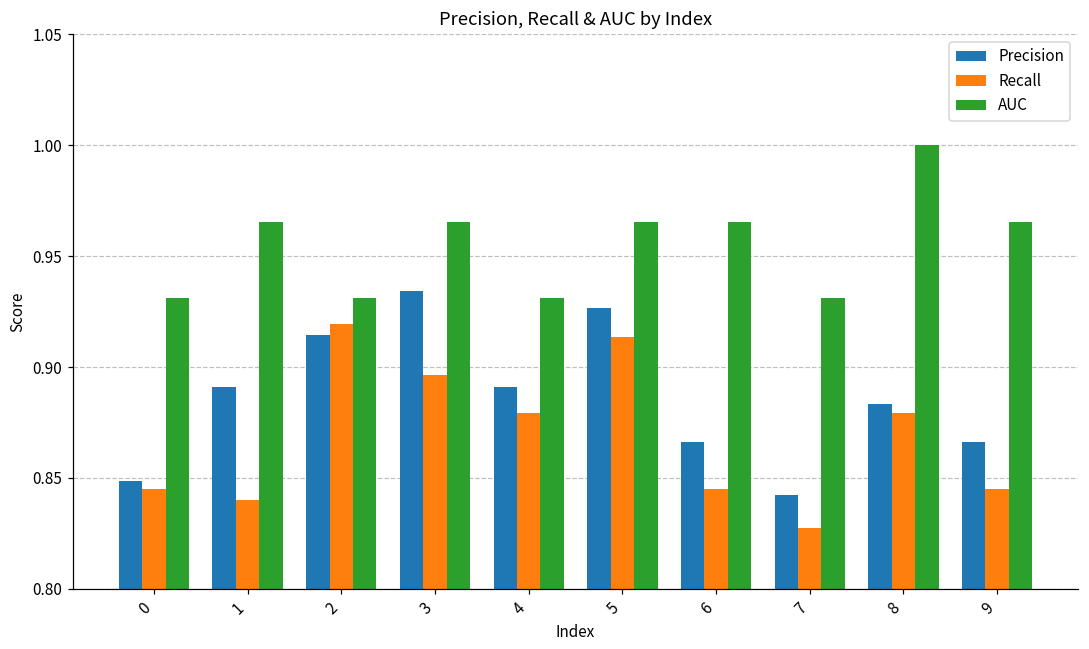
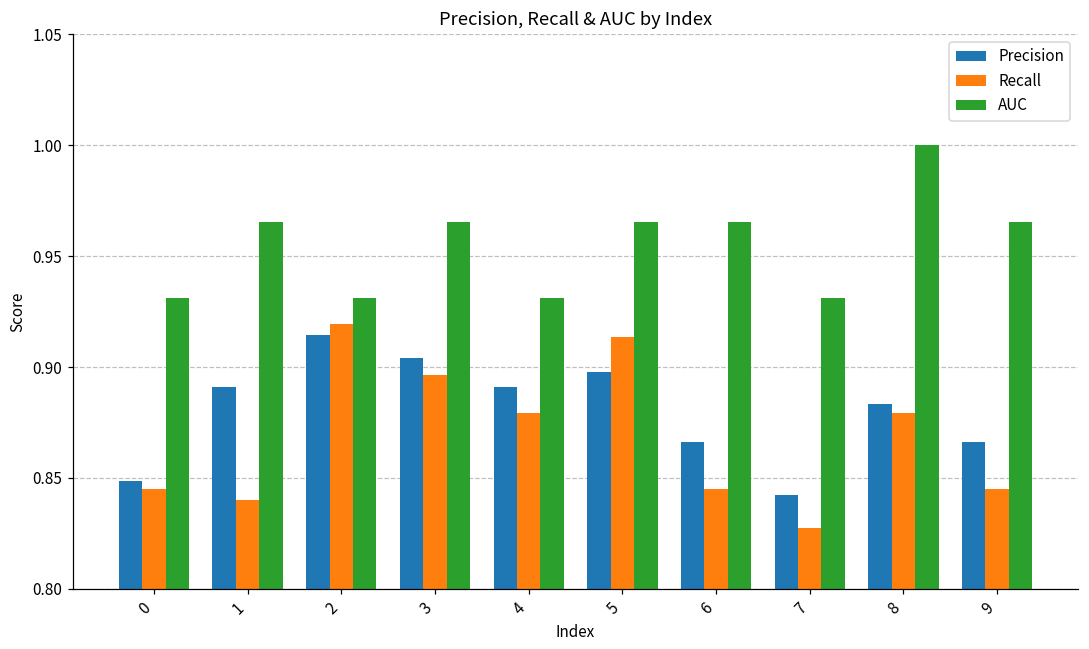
  {
    "Precision": {
      "0": 0.849,
      "1": 0.891,
      "2": 0.914,
-     "3": 0.935,
+     "3": 0.904,
      "4": 0.891,
-     "5": 0.926,
+     "5": 0.898,
      "6": 0.866,
      "7": 0.842,
      "8": 0.883,
      "9": 0.866
    },
    "Recall": {
      "0": 0.845,
      "1": 0.840,
      "2": 0.919,
      "3": 0.897,
      "4": 0.879,
      "5": 0.914,
      "6": 0.845,
      "7": 0.828,
      "8": 0.879,
      "9": 0.845
    },
    "AUC": {
      "0": 0.931,
      "1": 0.966,
      "2": 0.931,
      "3": 0.966,
      "4": 0.931,
      "5": 0.966,
      "6": 0.966,
      "7": 0.931,
      "8": 1.000,
      "9": 0.966
    }
  }
